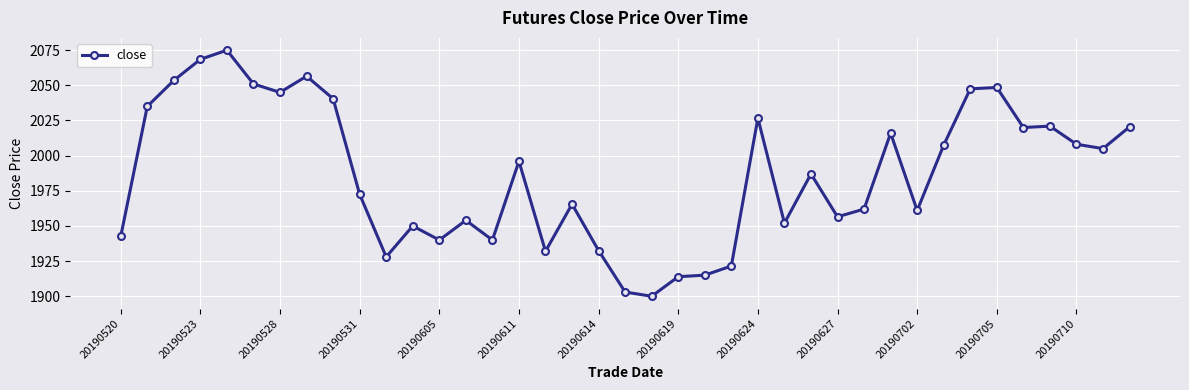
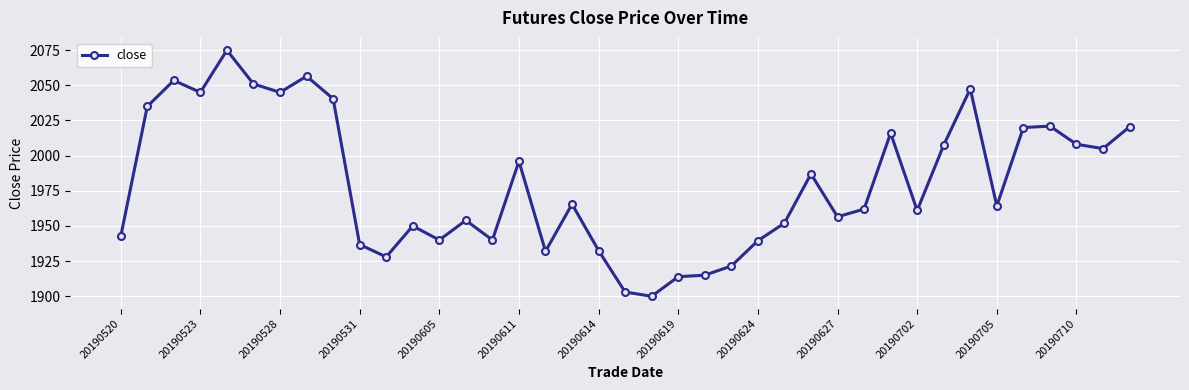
  {
    "20190520": 1943,
-   "20190523": 2069,
+   "20190523": 2045,
    "20190528": 2045,
-   "20190531": 1973,
+   "20190531": 1937,
    "20190605": 1940,
    "20190611": 1996,
    "20190614": 1933,
    "20190619": 1914,
-   "20190624": 2027,
+   "20190624": 1940,
    "20190627": 1957,
    "20190702": 1961,
-   "20190705": 2049,
+   "20190705": 1964,
    "20190710": 2008
  }
